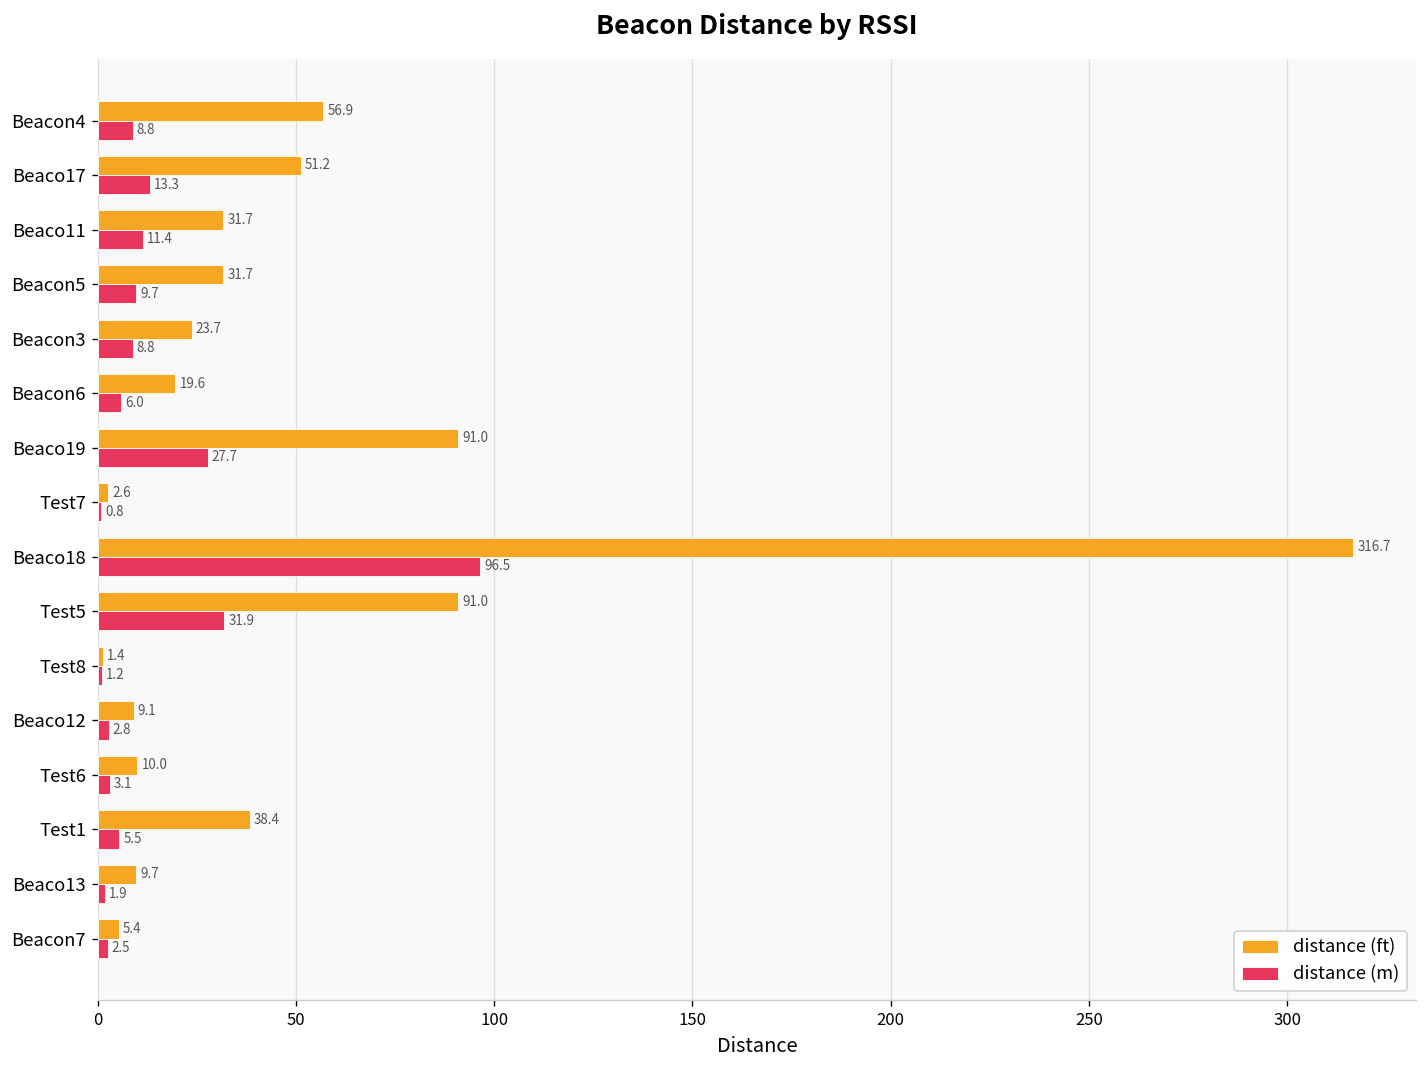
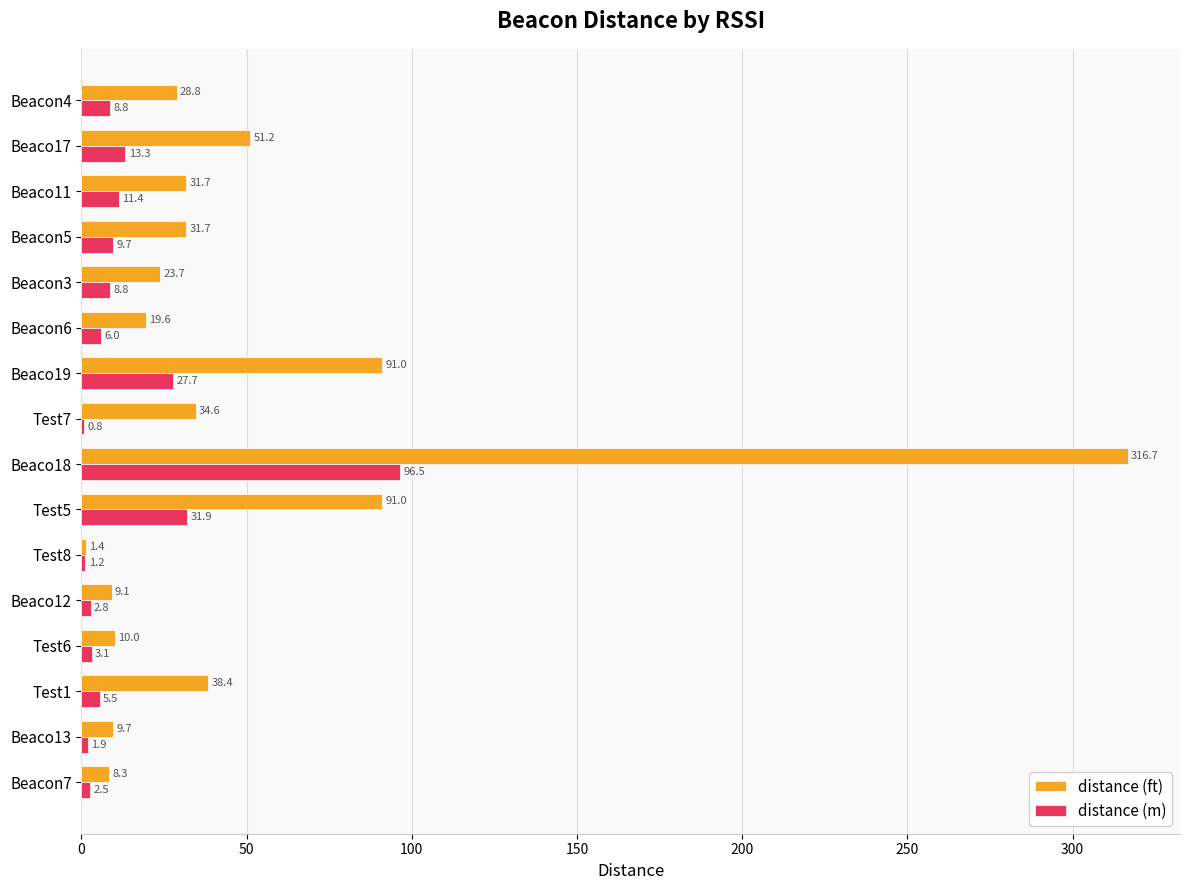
  {
    "distance (ft)": {
-     "Beacon4": 56.9,
+     "Beacon4": 28.8,
      "Beaco17": 51.2,
      "Beaco11": 31.7,
      "Beacon5": 31.7,
      "Beacon3": 23.7,
      "Beacon6": 19.6,
      "Beaco19": 91.0,
-     "Test7": 2.6,
+     "Test7": 34.6,
      "Beaco18": 316.7,
      "Test5": 91.0,
      "Test8": 1.4,
      "Beaco12": 9.1,
      "Test6": 10.0,
      "Test1": 38.4,
      "Beaco13": 9.7,
-     "Beacon7": 5.4
+     "Beacon7": 8.3
    },
    "distance (m)": {
      "Beacon4": 8.8,
      "Beaco17": 13.3,
      "Beaco11": 11.4,
      "Beacon5": 9.7,
      "Beacon3": 8.8,
      "Beacon6": 6.0,
      "Beaco19": 27.7,
      "Test7": 0.8,
      "Beaco18": 96.5,
      "Test5": 31.9,
      "Test8": 1.2,
      "Beaco12": 2.8,
      "Test6": 3.1,
      "Test1": 5.5,
      "Beaco13": 1.9,
      "Beacon7": 2.5
    }
  }
